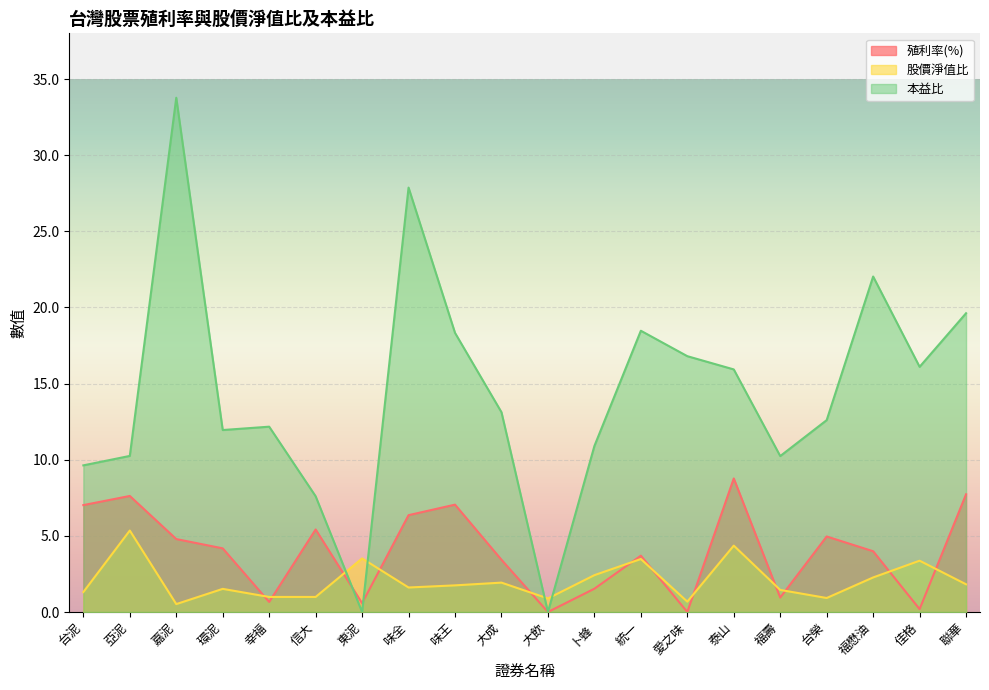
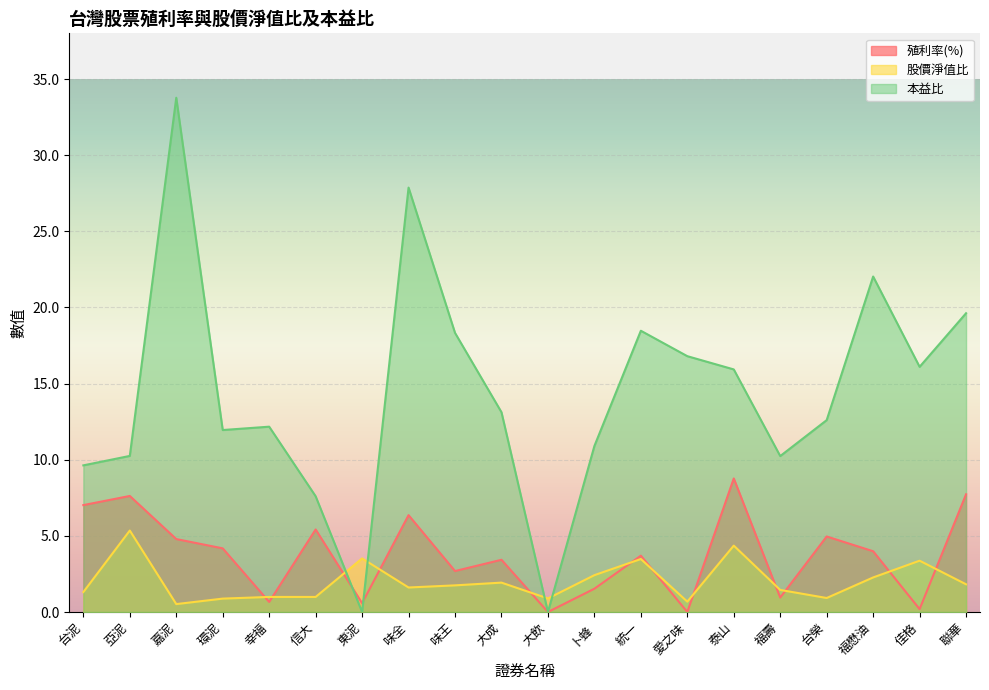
  {
    "殖利率(%)": {
      "台泥": 7.0,
      "亞泥": 7.6,
      "嘉泥": 4.8,
      "環泥": 4.2,
      "幸福": 0.7,
      "信大": 5.4,
      "東泥": 0.6,
      "味全": 6.4,
-     "味王": 7.1,
+     "味王": 2.7,
      "大成": 3.4,
      "卜蜂": 1.5,
      "統一": 3.7,
      "愛之味": 0.0,
      "泰山": 8.8,
      "福壽": 1.0,
      "台榮": 5.0,
      "福懋油": 4.0,
      "佳格": 0.2,
      "聯華": 7.7
    },
    "股價淨值比": {
      "台泥": 1.3,
      "亞泥": 5.4,
      "嘉泥": 0.5,
-     "環泥": 1.5,
+     "環泥": 0.9,
      "幸福": 1.0,
      "信大": 1.0,
      "東泥": 3.5,
      "味全": 1.6,
      "味王": 1.8,
      "大成": 1.9,
      "大飲": 0.9,
      "卜蜂": 2.4,
      "統一": 3.5,
      "愛之味": 0.7,
      "泰山": 4.4,
      "福壽": 1.5,
      "台榮": 0.9,
      "福懋油": 2.3,
      "佳格": 3.4,
      "聯華": 1.8
    },
    "本益比": {
      "台泥": 9.6,
      "亞泥": 10.3,
      "嘉泥": 33.8,
      "環泥": 12.0,
      "幸福": 12.2,
      "信大": 7.6,
      "東泥": 0.0,
      "味全": 27.9,
      "味王": 18.3,
      "大成": 13.1,
      "卜蜂": 10.9,
      "統一": 18.5,
      "愛之味": 16.8,
      "泰山": 15.9,
      "福壽": 10.2,
      "台榮": 12.6,
      "福懋油": 22.0,
      "佳格": 16.1,
      "聯華": 19.6
    }
  }
